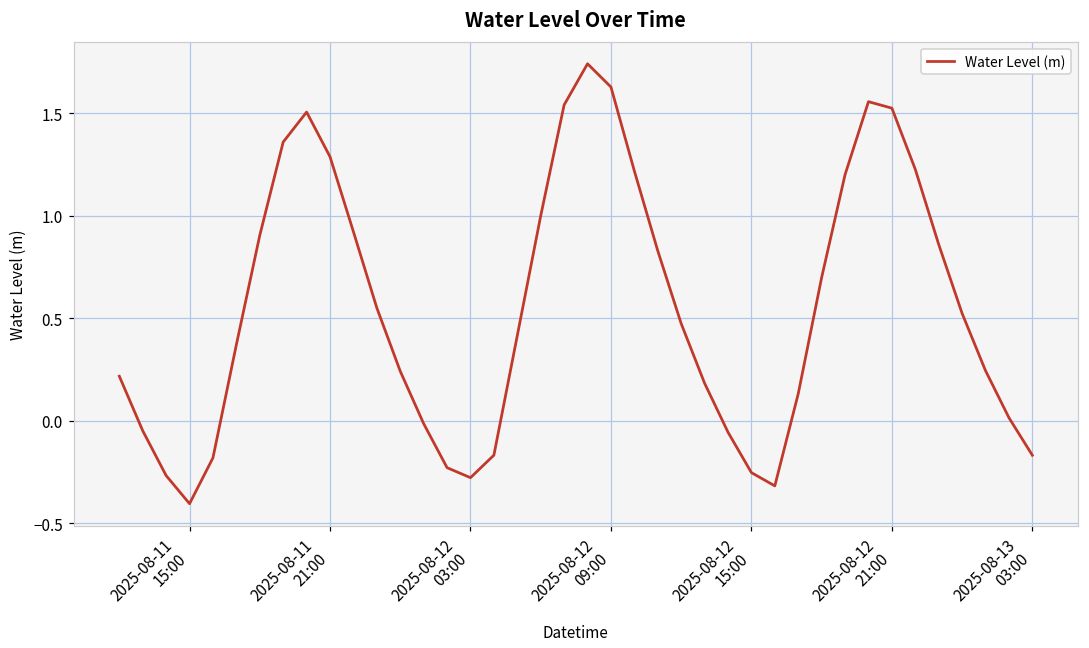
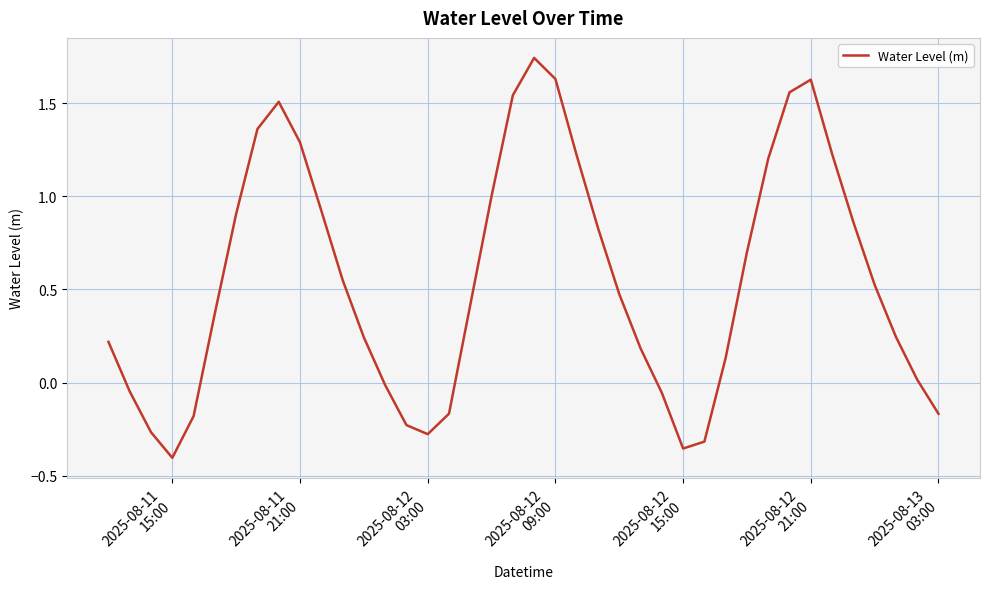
  {
    "2025-08-11 15:00": -0.40,
    "2025-08-11 21:00": 1.29,
    "2025-08-12 03:00": -0.28,
    "2025-08-12 09:00": 1.63,
-   "2025-08-12 15:00": -0.25,
-   "2025-08-12 21:00": 1.53,
+   "2025-08-12 15:00": -0.35,
+   "2025-08-12 21:00": 1.63,
    "2025-08-13 03:00": -0.17
  }
